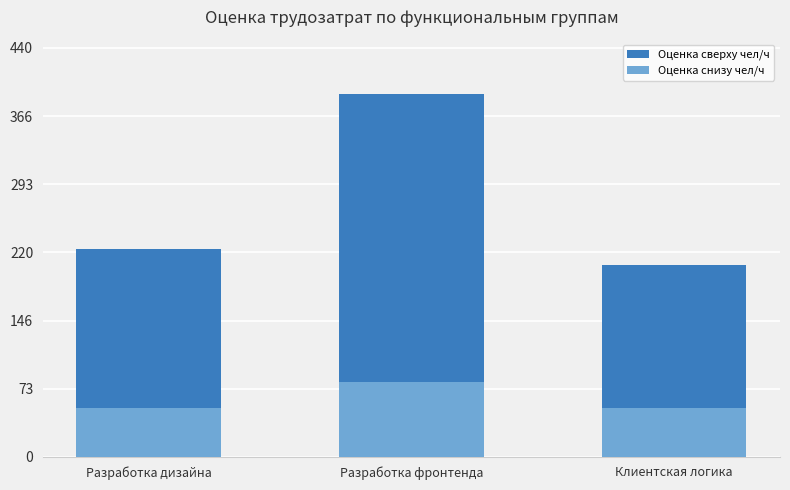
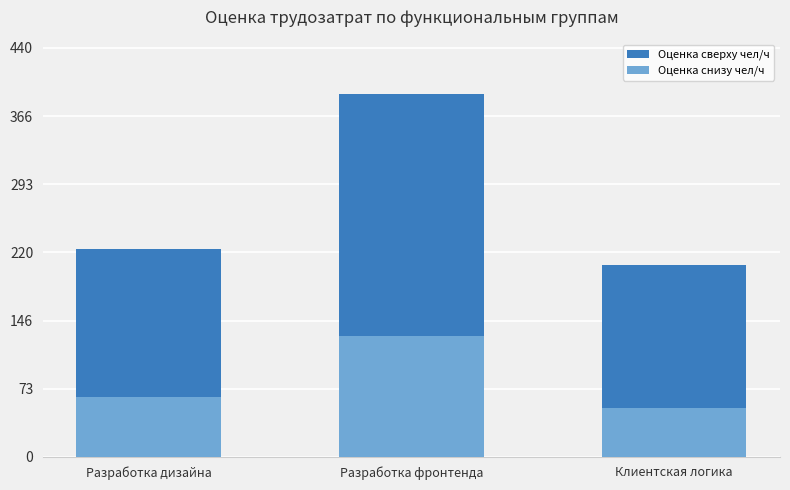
  {
    "Оценка сверху чел/ч": {
      "Разработка дизайна": 220,
      "Разработка фронтенда": 390,
      "Клиентская логика": 210
    },
    "Оценка снизу чел/ч": {
-     "Разработка дизайна": 50,
-     "Разработка фронтенда": 80
+     "Разработка дизайна": 60,
+     "Разработка фронтенда": 130
    }
  }
